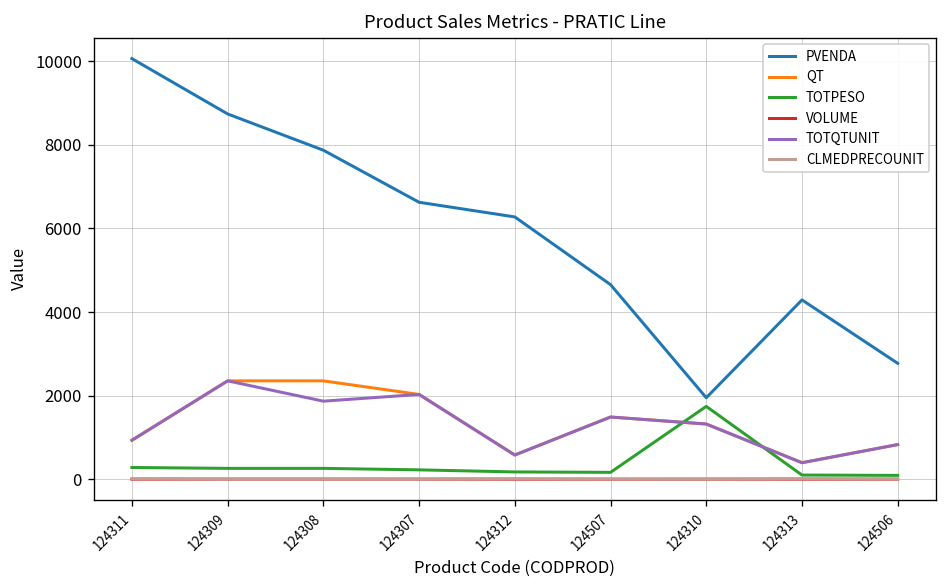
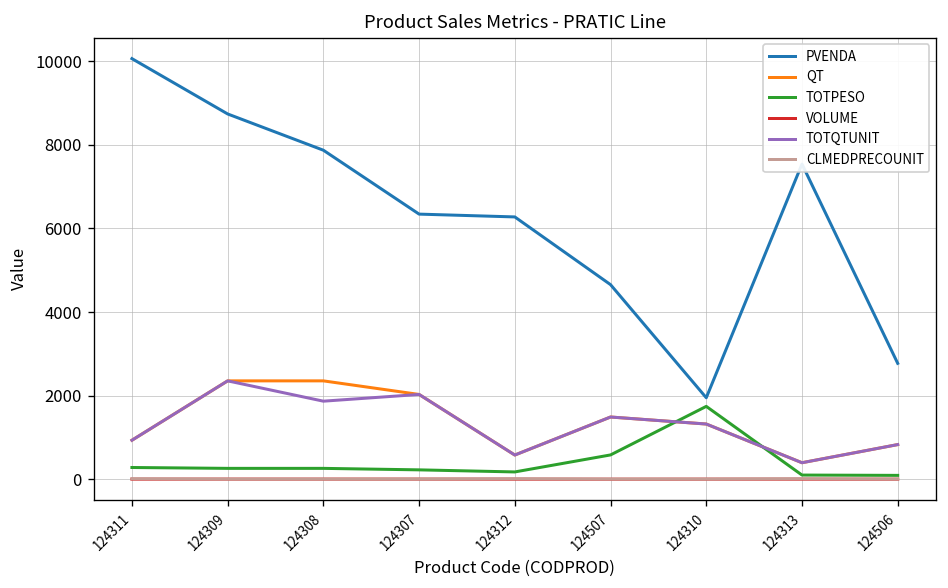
  {
    "PVENDA": {
      "124311": 10100,
      "124309": 8700,
      "124308": 7900,
-     "124307": 6600,
+     "124307": 6300,
      "124312": 6300,
      "124507": 4700,
      "124310": 1900,
-     "124313": 4300,
+     "124313": 7500,
      "124506": 2800
    },
    "QT": {
      "124308": 2400
    },
    "TOTPESO": {
      "124311": 300,
      "124309": 300,
      "124308": 300,
      "124307": 200,
      "124312": 200,
-     "124507": 200,
+     "124507": 600,
      "124310": 1700,
      "124313": 100,
      "124506": 100
    },
    "CLMEDPRECOUNIT": {
      "124311": 0,
      "124309": 0,
      "124308": 0,
      "124307": 0,
      "124312": 0,
      "124507": 0,
      "124310": 0,
      "124313": 0,
      "124506": 0
    },
    "TOTQTUNIT": {
      "124308": 1900
    }
  }
